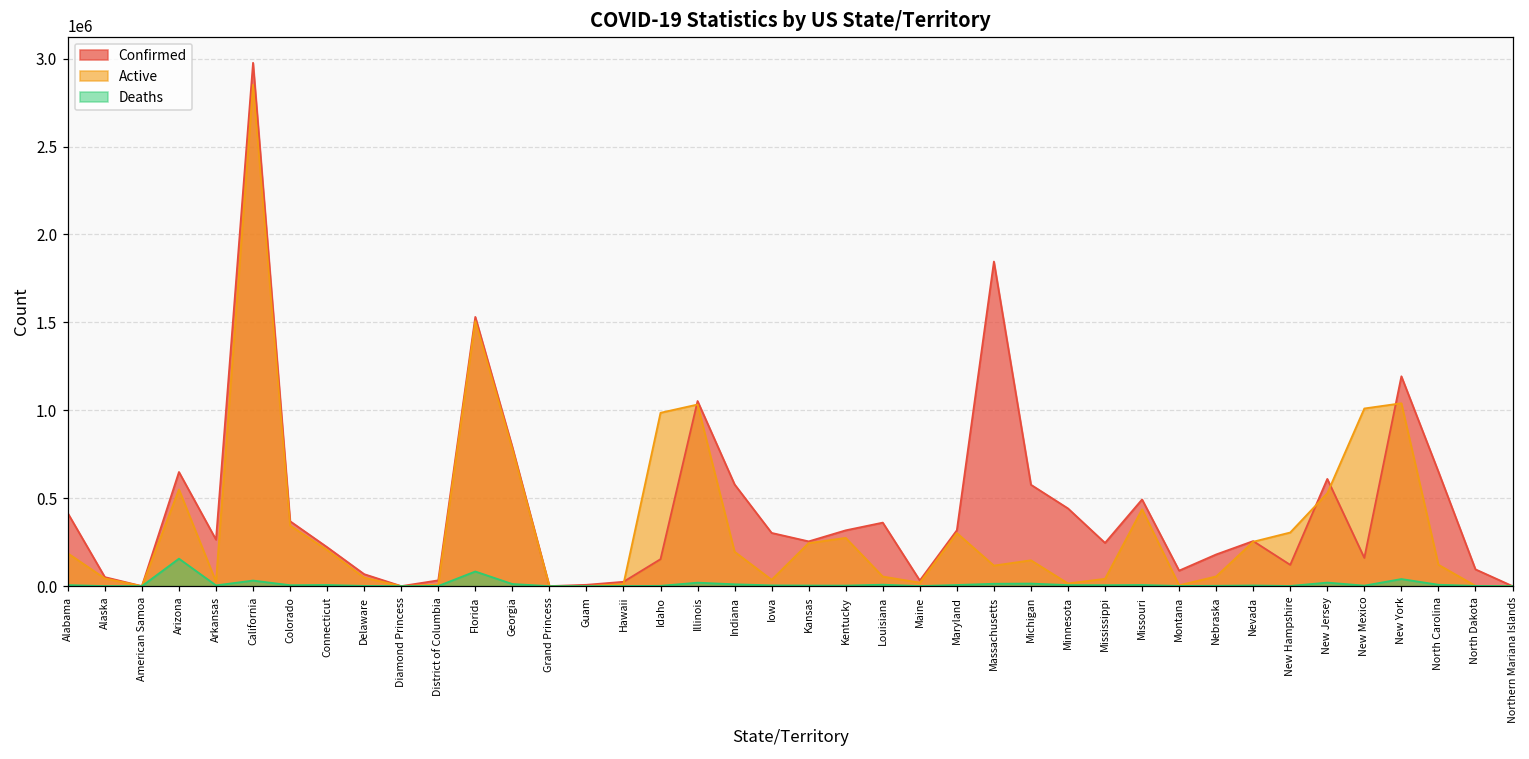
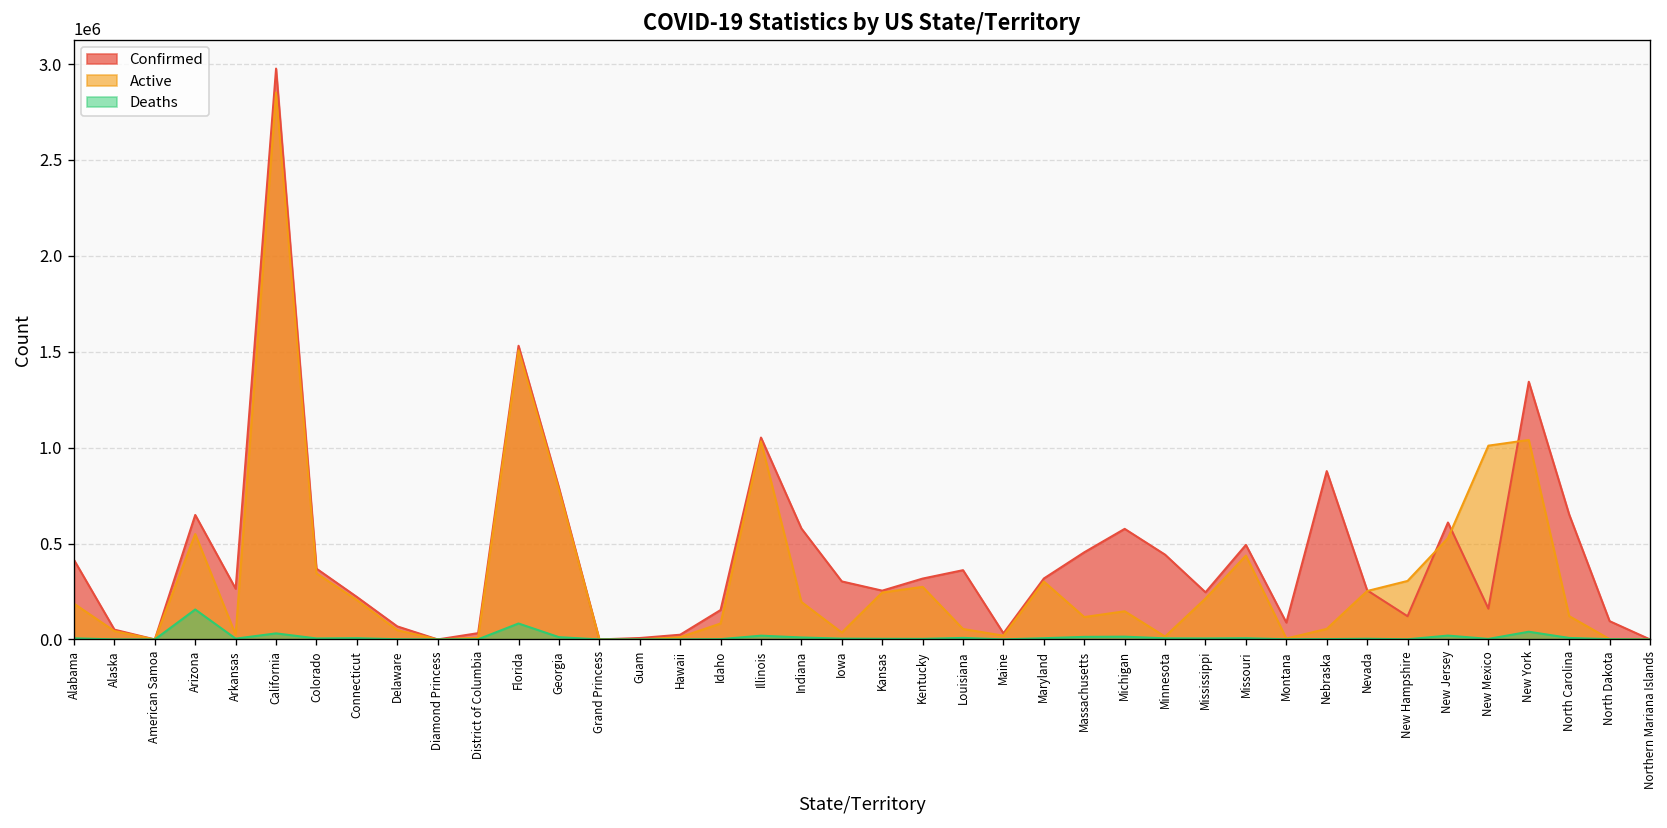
  {
    "Confirmed": {
      "Alabama": 410000,
      "Arizona": 650000,
      "Arkansas": 260000,
      "California": 2980000,
      "Colorado": 370000,
      "Connecticut": 220000,
      "Delaware": 70000,
      "District of Columbia": 30000,
      "Florida": 1530000,
      "Idaho": 150000,
      "Illinois": 1050000,
      "Indiana": 580000,
      "Iowa": 300000,
      "Kentucky": 320000,
      "Louisiana": 360000,
      "Maryland": 320000,
-     "Massachusetts": 1850000,
+     "Massachusetts": 450000,
      "Michigan": 580000,
      "Minnesota": 440000,
      "Mississippi": 250000,
      "Missouri": 490000,
      "Montana": 90000,
-     "Nebraska": 180000,
+     "Nebraska": 880000,
      "New Hampshire": 120000,
      "New Jersey": 610000,
      "New Mexico": 160000,
-     "New York": 1190000,
+     "New York": 1340000,
      "North Carolina": 650000,
      "North Dakota": 100000
    },
    "Active": {
      "Alabama": 190000,
      "Arizona": 550000,
      "Arkansas": 20000,
      "California": 2850000,
      "Colorado": 340000,
      "Connecticut": 210000,
      "Delaware": 50000,
      "Florida": 1510000,
-     "Idaho": 990000,
+     "Idaho": 80000,
      "Illinois": 1030000,
      "Indiana": 200000,
      "Iowa": 40000,
      "Kentucky": 270000,
      "Louisiana": 50000,
      "Maryland": 300000,
      "Massachusetts": 120000,
      "Michigan": 150000,
-     "Mississippi": 40000,
+     "Mississippi": 210000,
      "Missouri": 440000,
      "Nebraska": 60000,
      "New Hampshire": 310000,
      "New Jersey": 530000,
      "New Mexico": 1010000,
      "New York": 1040000,
      "North Carolina": 120000
    },
    "Deaths": {
      "Alabama": 10000,
      "Alaska": 0,
      "Arizona": 160000,
      "Arkansas": 0,
      "California": 30000,
      "Colorado": 10000,
      "Connecticut": 10000,
      "Delaware": 0,
      "Florida": 80000,
      "Georgia": 10000,
      "Idaho": 0,
      "Illinois": 20000,
      "Indiana": 10000,
      "Iowa": 0,
      "Kansas": 0,
      "Kentucky": 0,
      "Louisiana": 10000,
      "Maine": 0,
      "Maryland": 10000,
      "Massachusetts": 10000,
      "Michigan": 10000,
      "Mississippi": 10000,
      "Missouri": 10000,
      "Nebraska": 0,
      "Nevada": 0,
      "New Hampshire": 0,
      "New Jersey": 20000,
      "New Mexico": 0,
      "New York": 40000,
      "North Carolina": 10000
    }
  }
